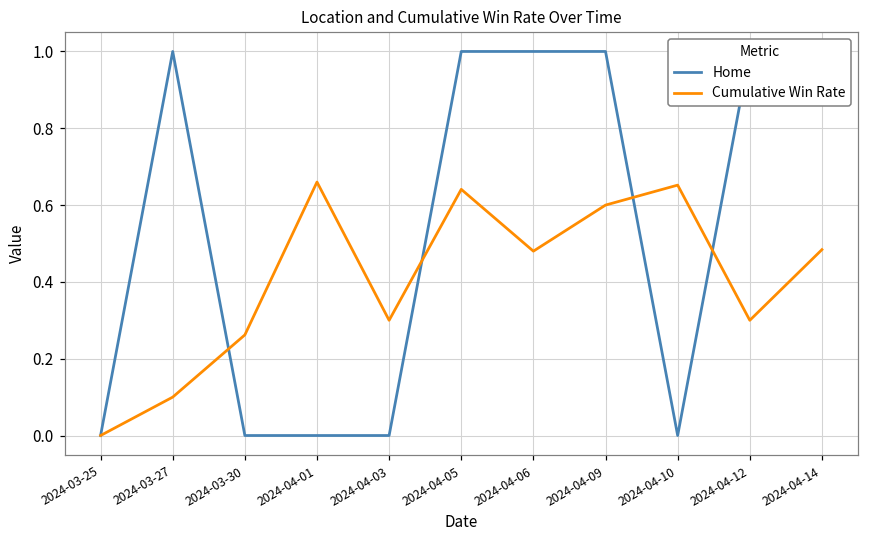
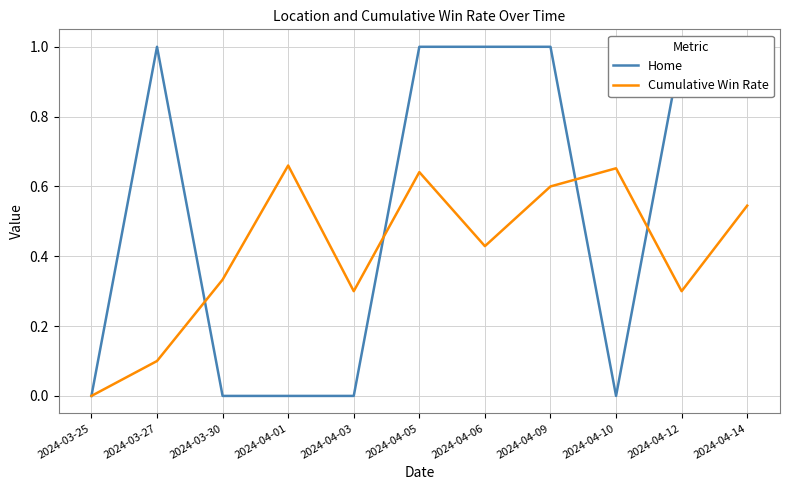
  {
    "Home": {
      "2024-03-27": 1.00,
      "2024-03-30": 0.00,
      "2024-04-01": 0.00,
      "2024-04-03": 0.00,
      "2024-04-05": 1.00,
      "2024-04-06": 1.00,
      "2024-04-09": 1.00,
      "2024-04-10": 0.00
    },
    "Cumulative Win Rate": {
      "2024-03-27": 0.10,
-     "2024-03-30": 0.26,
+     "2024-03-30": 0.33,
      "2024-04-01": 0.66,
      "2024-04-03": 0.30,
      "2024-04-05": 0.64,
-     "2024-04-06": 0.48,
+     "2024-04-06": 0.43,
      "2024-04-09": 0.60,
      "2024-04-10": 0.65,
      "2024-04-12": 0.30,
-     "2024-04-14": 0.48
+     "2024-04-14": 0.55
    }
  }
